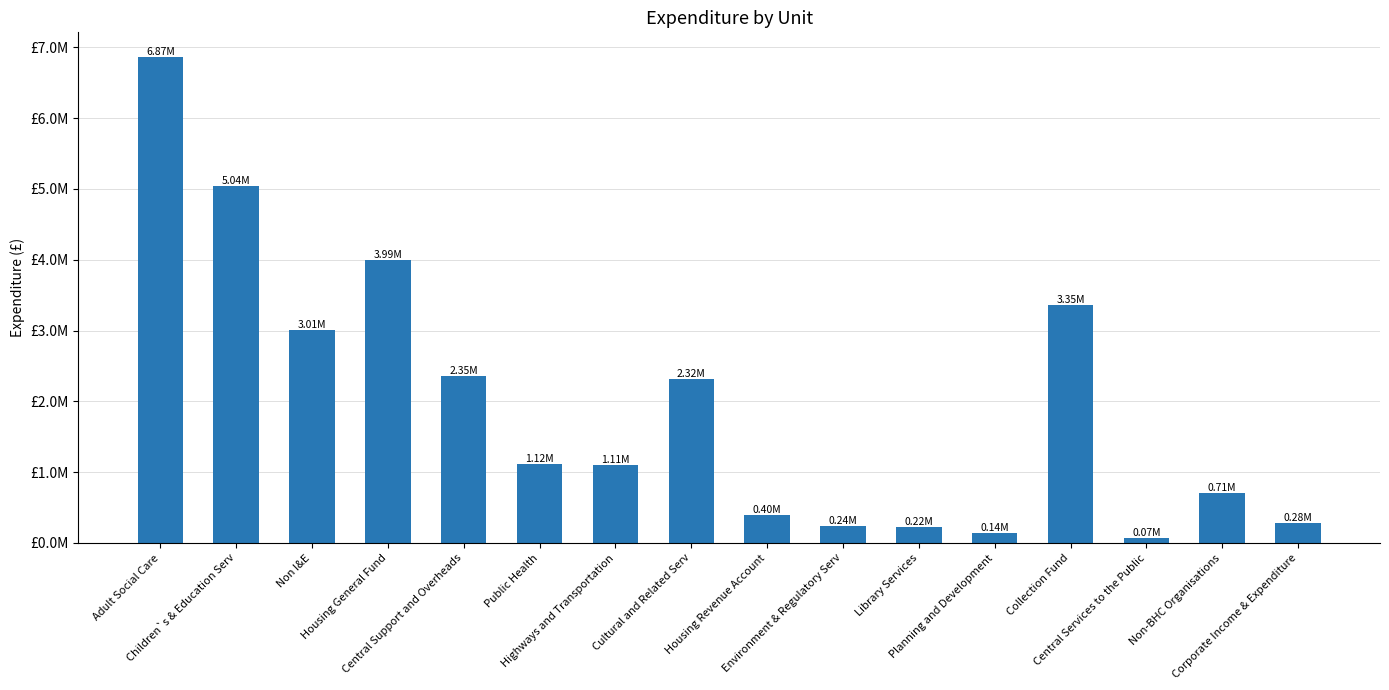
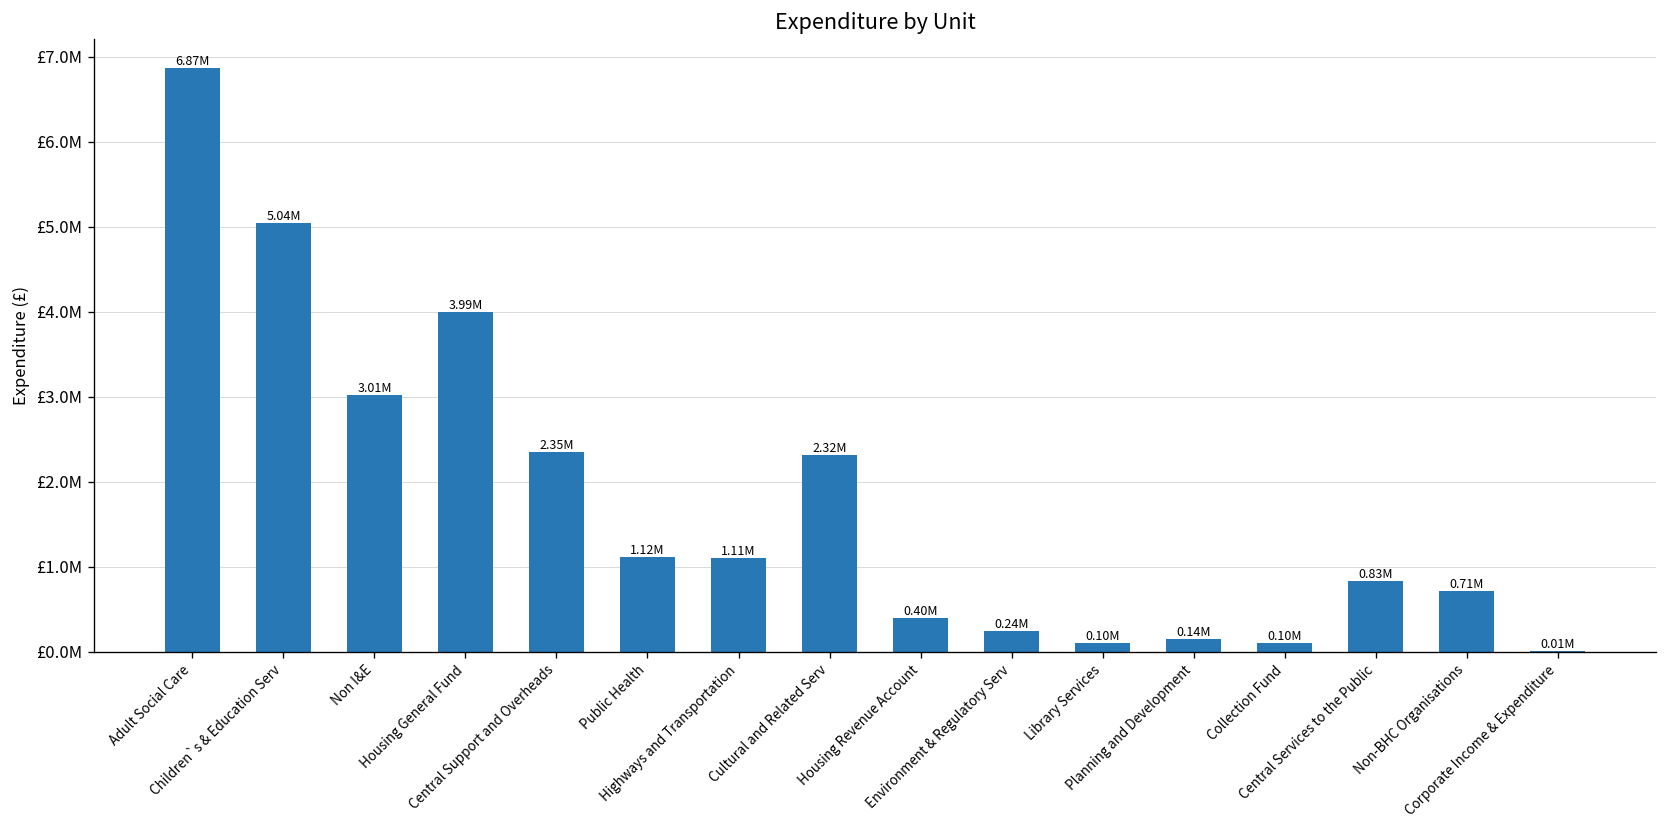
  {
    "Adult Social Care": "6.87M",
    "Children`s & Education Serv": "5.04M",
    "Non I&E": "3.01M",
    "Housing General Fund": "3.99M",
    "Central Support and Overheads": "2.35M",
    "Public Health": "1.12M",
    "Highways and Transportation": "1.11M",
    "Cultural and Related Serv": "2.32M",
    "Housing Revenue Account": "0.40M",
    "Environment & Regulatory Serv": "0.24M",
-   "Library Services": "0.22M",
+   "Library Services": "0.10M",
    "Planning and Development": "0.14M",
-   "Collection Fund": "3.35M",
-   "Central Services to the Public": "0.07M",
+   "Collection Fund": "0.10M",
+   "Central Services to the Public": "0.83M",
    "Non-BHC Organisations": "0.71M",
-   "Corporate Income & Expenditure": "0.28M"
+   "Corporate Income & Expenditure": "0.01M"
  }
